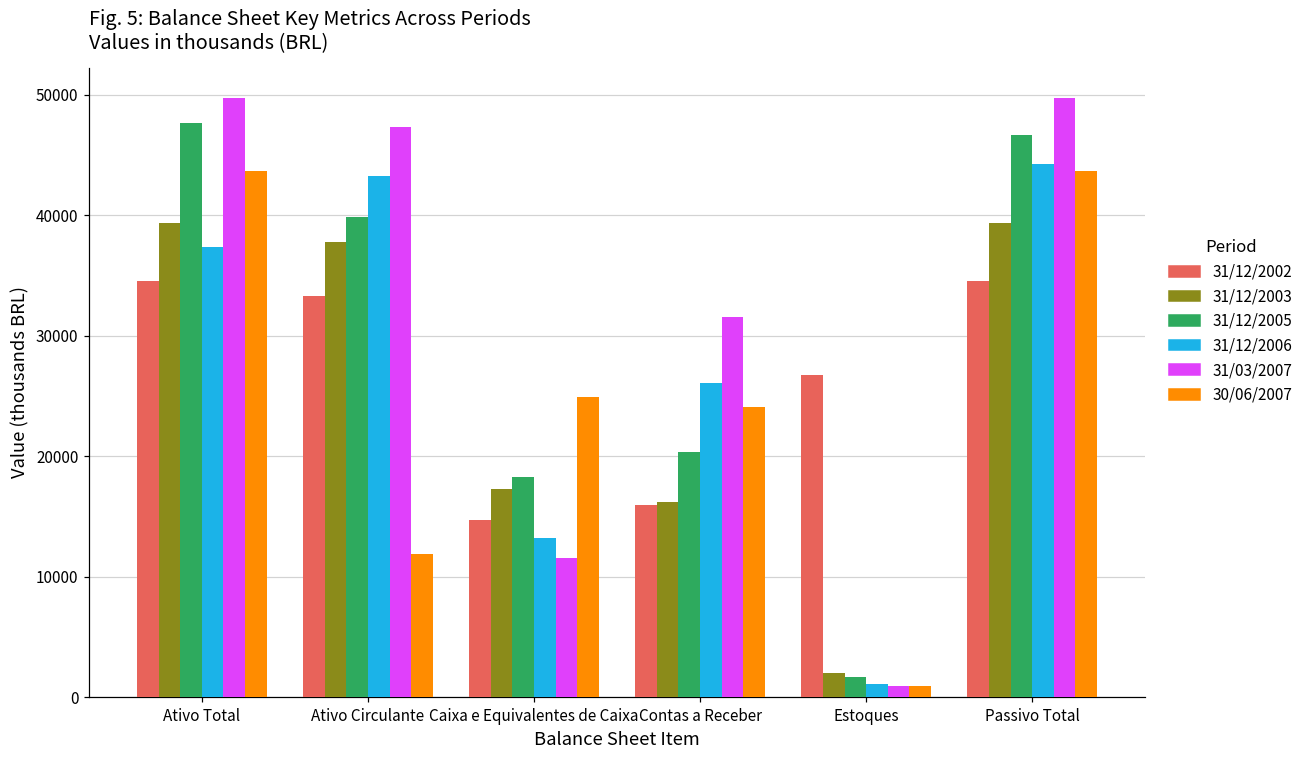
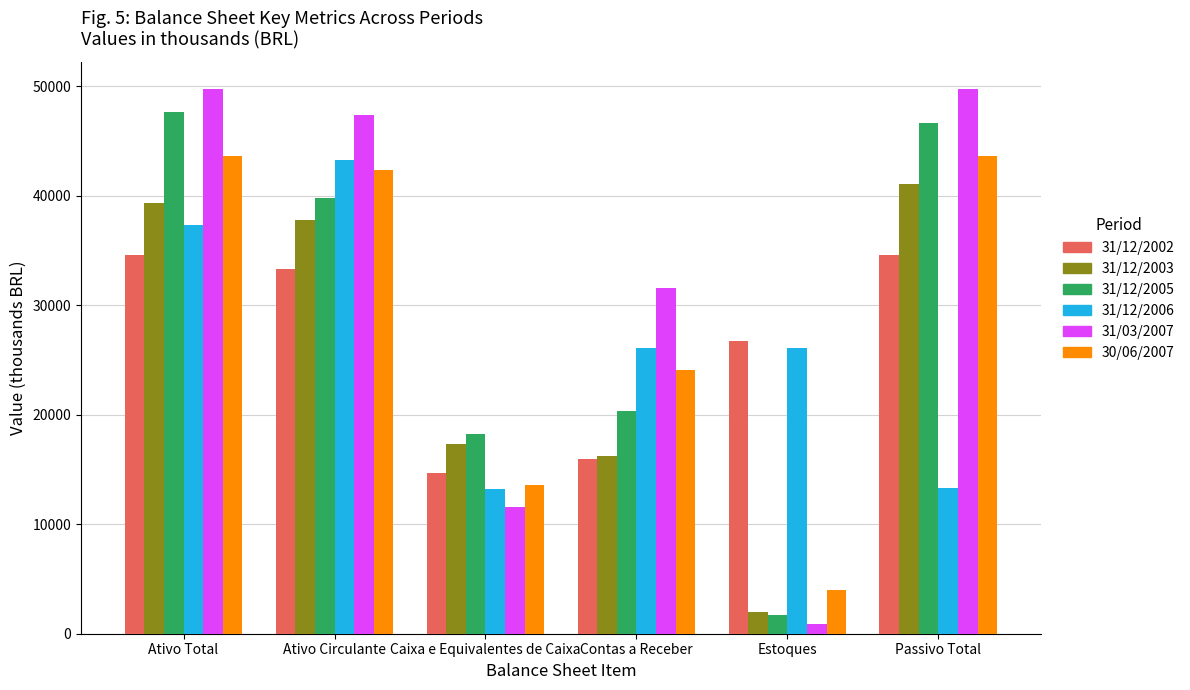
  {
    "31/12/2002": {
      "Ativo Total": 34600,
      "Ativo Circulante": 33300,
      "Caixa e Equivalentes de Caixa": 14700,
      "Contas a Receber": 15900,
      "Estoques": 26700,
      "Passivo Total": 34600
    },
    "31/12/2003": {
      "Ativo Total": 39400,
      "Ativo Circulante": 37800,
      "Caixa e Equivalentes de Caixa": 17300,
      "Contas a Receber": 16200,
      "Estoques": 2000,
-     "Passivo Total": 39400
+     "Passivo Total": 41100
    },
    "31/12/2005": {
      "Ativo Total": 47700,
      "Ativo Circulante": 39800,
      "Caixa e Equivalentes de Caixa": 18300,
      "Contas a Receber": 20400,
      "Estoques": 1700,
      "Passivo Total": 46700
    },
    "31/12/2006": {
      "Ativo Total": 37400,
      "Ativo Circulante": 43200,
      "Caixa e Equivalentes de Caixa": 13200,
      "Contas a Receber": 26100,
-     "Estoques": 1100,
-     "Passivo Total": 44200
+     "Estoques": 26100,
+     "Passivo Total": 13400
    },
    "31/03/2007": {
      "Ativo Total": 49700,
      "Ativo Circulante": 47300,
      "Caixa e Equivalentes de Caixa": 11500,
      "Contas a Receber": 31500,
      "Estoques": 900,
      "Passivo Total": 49700
    },
    "30/06/2007": {
      "Ativo Total": 43600,
-     "Ativo Circulante": 11900,
-     "Caixa e Equivalentes de Caixa": 24900,
+     "Ativo Circulante": 42400,
+     "Caixa e Equivalentes de Caixa": 13600,
      "Contas a Receber": 24100,
-     "Estoques": 900,
+     "Estoques": 4000,
      "Passivo Total": 43600
    }
  }
